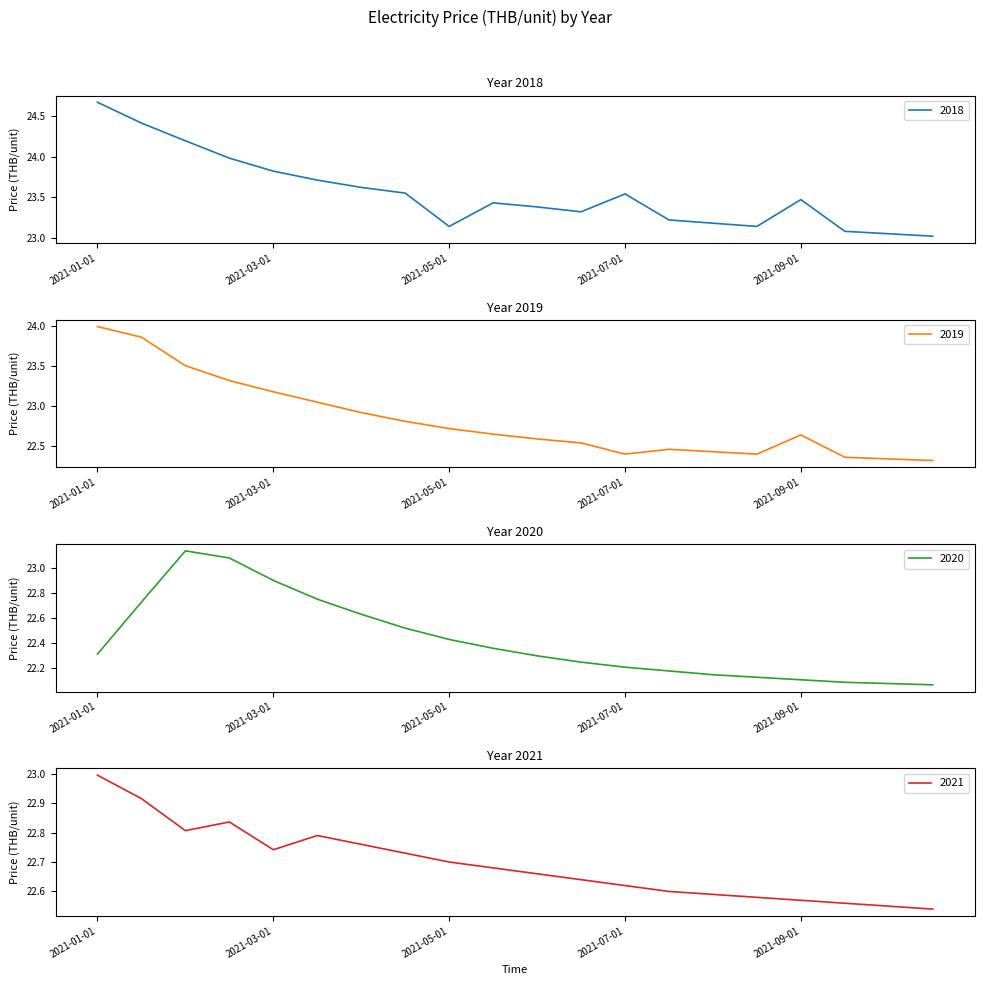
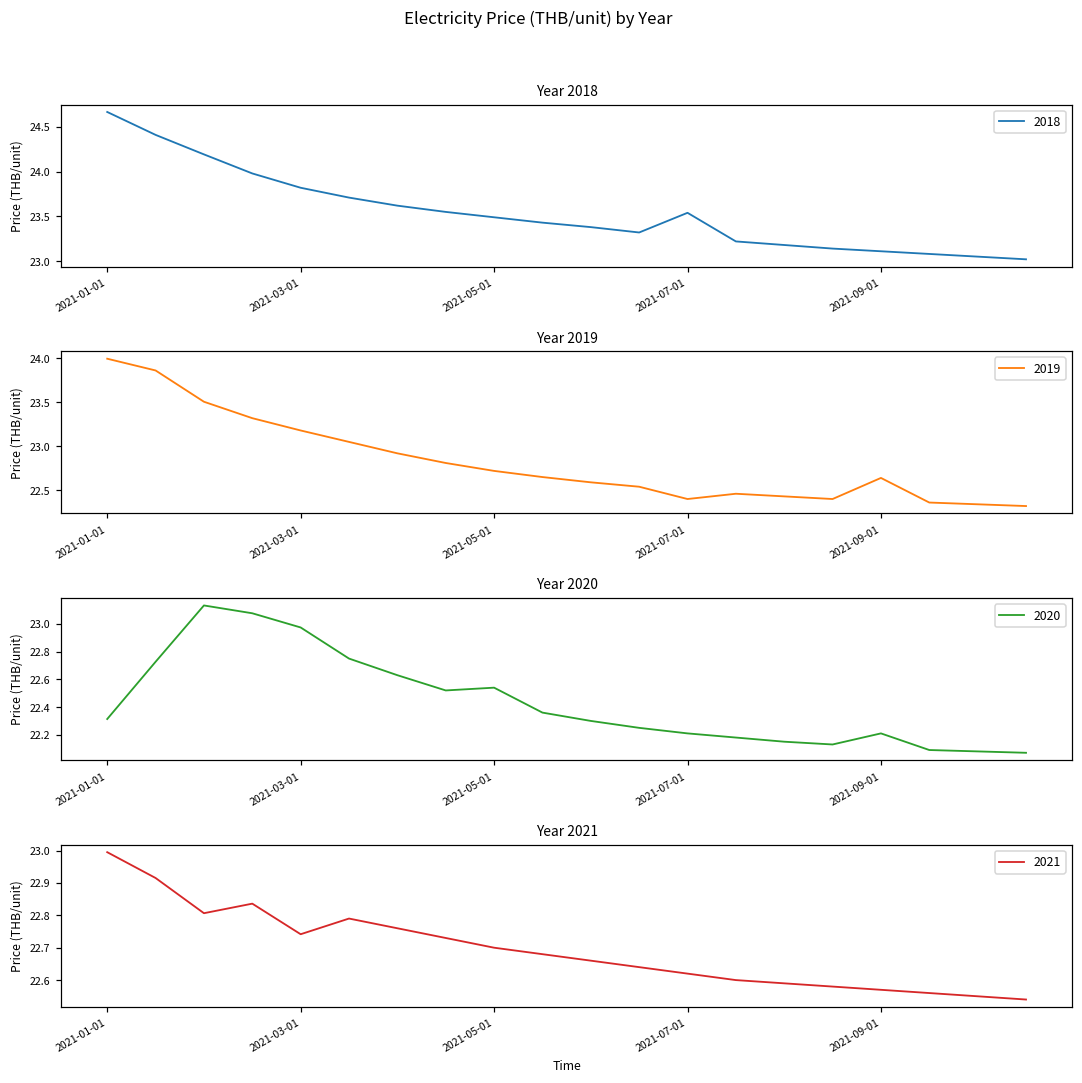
  {
    "Year 2018": {
      "2021-01-01": 24.7,
      "2021-03-01": 23.8,
-     "2021-05-01": 23.1,
+     "2021-05-01": 23.5,
      "2021-07-01": 23.5,
-     "2021-09-01": 23.5
+     "2021-09-01": 23.1
    },
    "Year 2019": {
      "2021-01-01": 24.0,
      "2021-03-01": 23.2,
      "2021-05-01": 22.7,
      "2021-07-01": 22.4,
      "2021-09-01": 22.6
    },
    "Year 2020": {
      "2021-01-01": 22.31,
-     "2021-03-01": 22.90,
-     "2021-05-01": 22.43,
+     "2021-03-01": 22.97,
+     "2021-05-01": 22.54,
      "2021-07-01": 22.21,
-     "2021-09-01": 22.11
+     "2021-09-01": 22.21
    },
    "Year 2021": {
      "2021-01-01": 22.99,
      "2021-03-01": 22.74,
      "2021-05-01": 22.70,
      "2021-07-01": 22.62,
      "2021-09-01": 22.57
    }
  }
